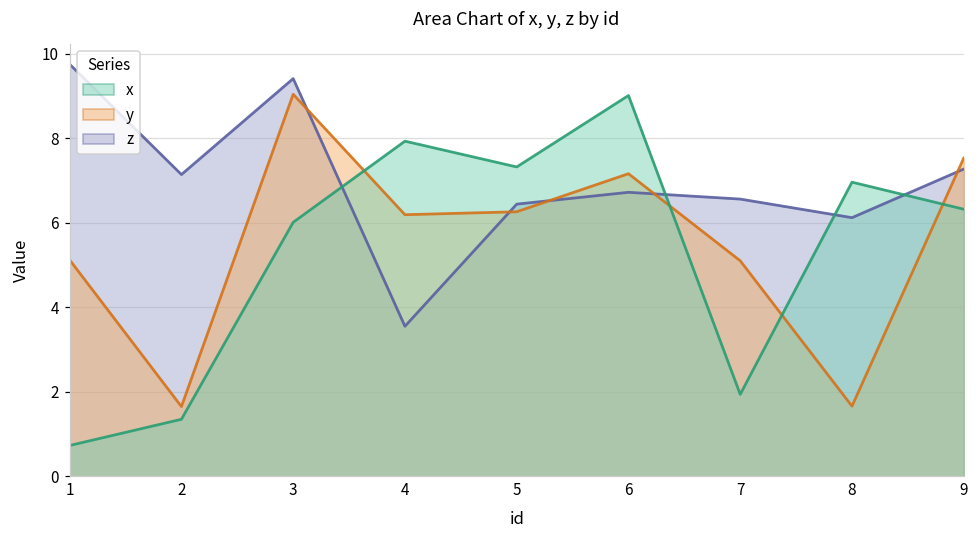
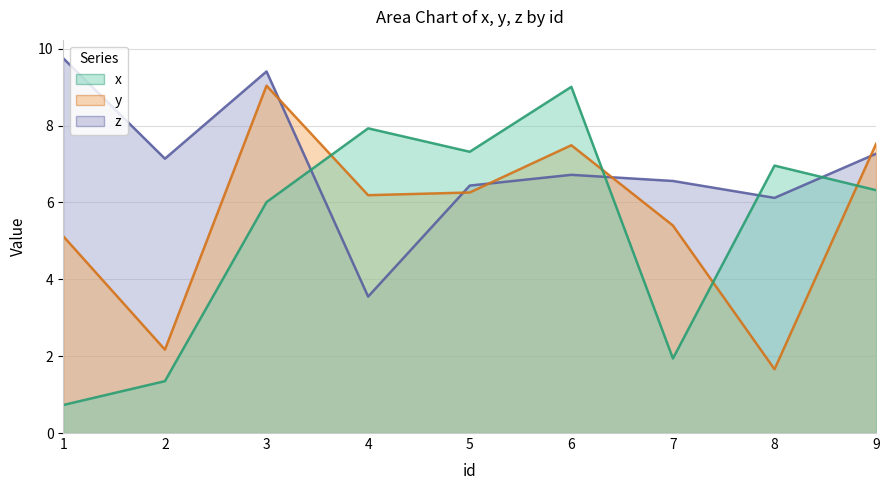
  {
    "y": {
      "1": 5.1,
-     "2": 1.7,
+     "2": 2.2,
      "3": 9.0,
      "4": 6.2,
      "5": 6.3,
-     "6": 7.2,
-     "7": 5.1,
+     "6": 7.5,
+     "7": 5.4,
      "8": 1.7,
      "9": 7.5
    }
  }
